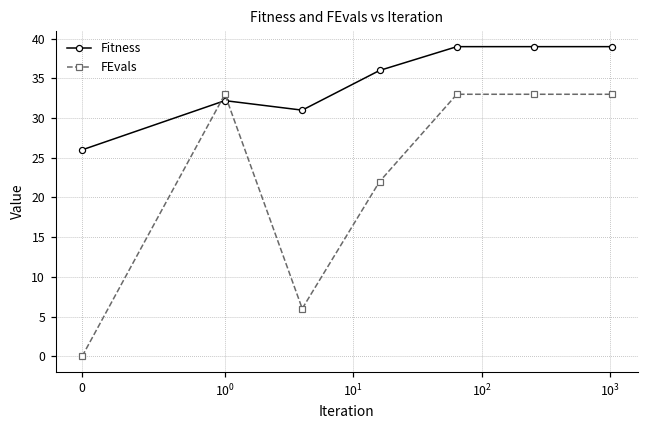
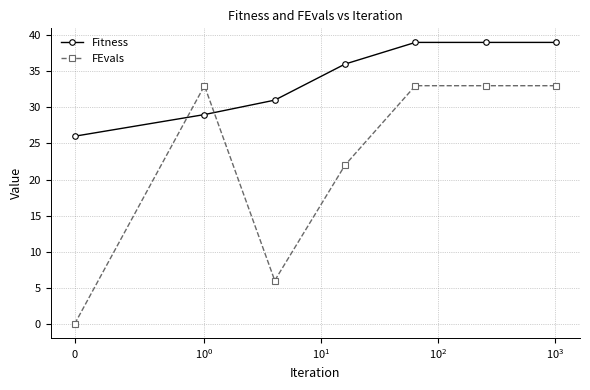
  {
    "Fitness": {
      "0": 26,
-     "10^0": 32
+     "10^0": 29
    },
    "FEvals": {
      "0": 0,
      "10^0": 33
    }
  }
